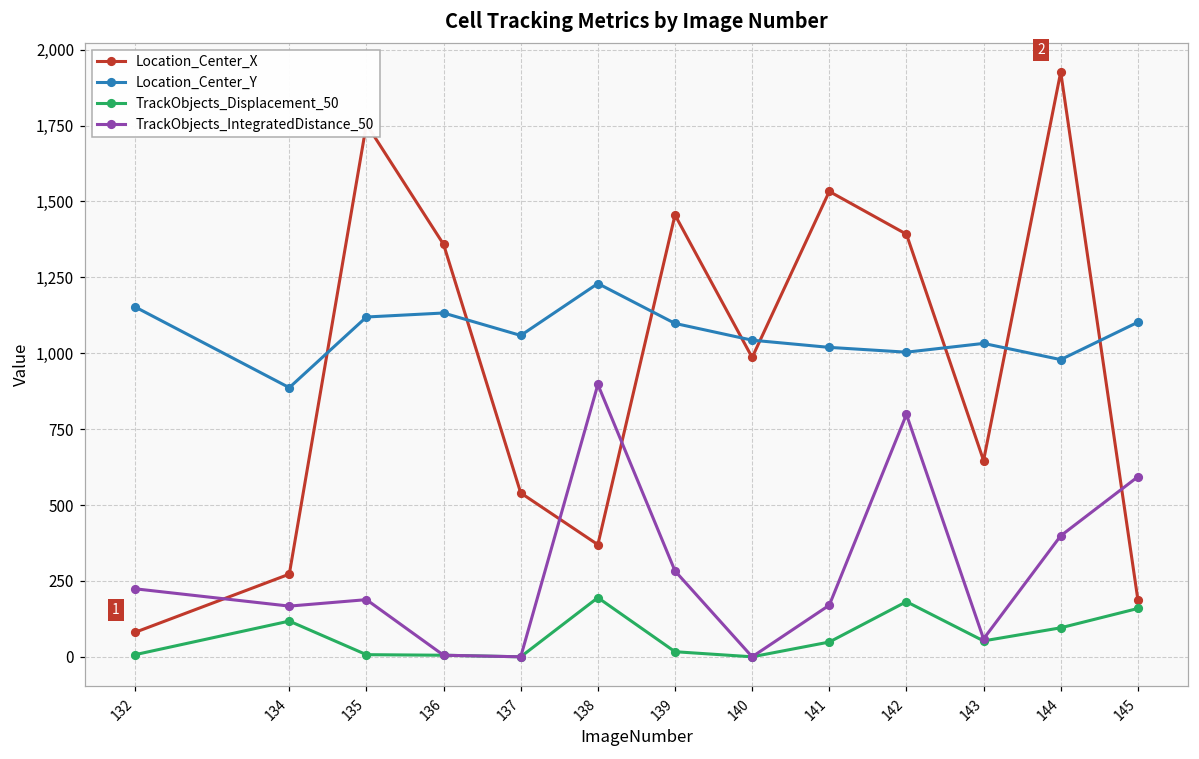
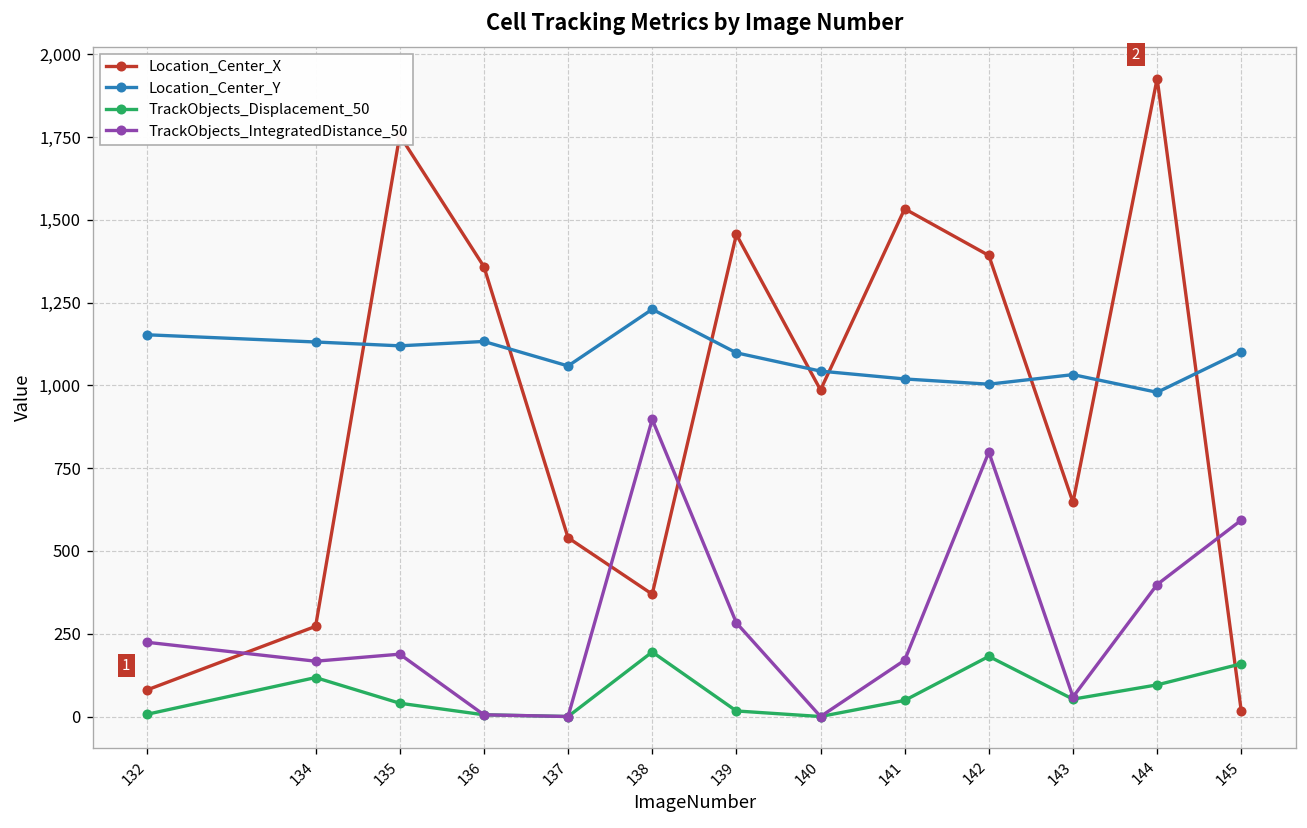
  {
    "Location_Center_X": {
      "134": "270",
      "136": "1,360",
      "137": "540",
      "138": "370",
      "139": "1,460",
      "140": "990",
      "141": "1,530",
      "142": "1,390",
      "143": "650",
-     "145": "190"
+     "145": "20"
    },
    "Location_Center_Y": {
      "132": "1,150",
-     "134": "890",
+     "134": "1,130",
      "135": "1,120",
      "136": "1,130",
      "137": "1,060",
      "138": "1,230",
      "139": "1,100",
      "140": "1,040",
      "141": "1,020",
      "142": "1,000",
      "143": "1,030",
      "144": "980",
      "145": "1,100"
    },
    "TrackObjects_Displacement_50": {
      "132": "10",
      "134": "120",
-     "135": "10",
+     "135": "40",
      "138": "190",
      "139": "20",
      "141": "50",
      "142": "180",
      "144": "100",
      "145": "160"
    },
    "TrackObjects_IntegratedDistance_50": {
      "134": "170",
      "135": "190",
      "138": "900",
      "139": "280",
      "141": "170",
      "142": "800",
      "144": "400",
      "145": "590"
    }
  }
